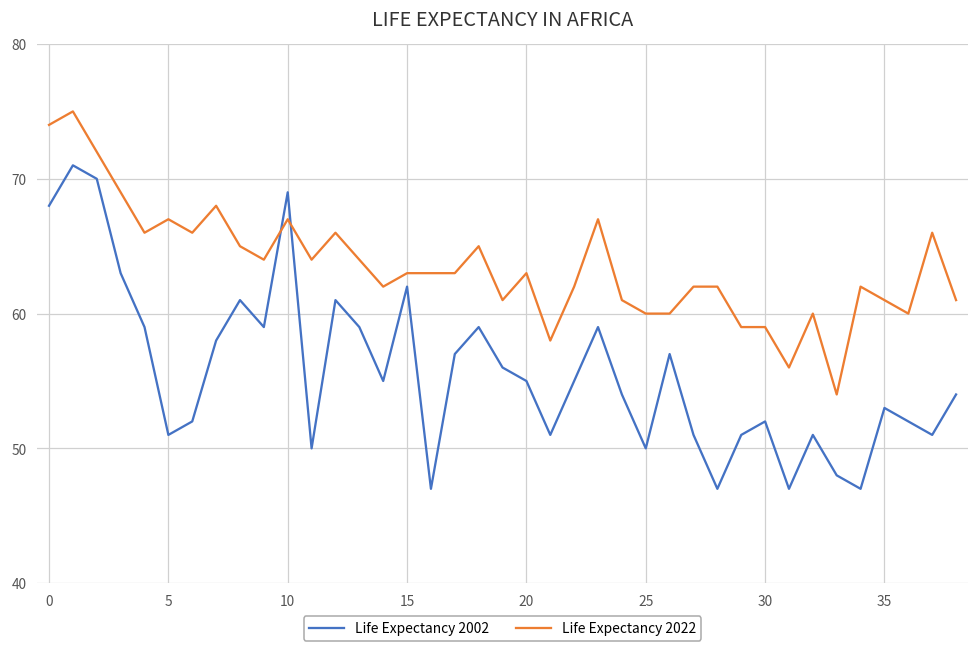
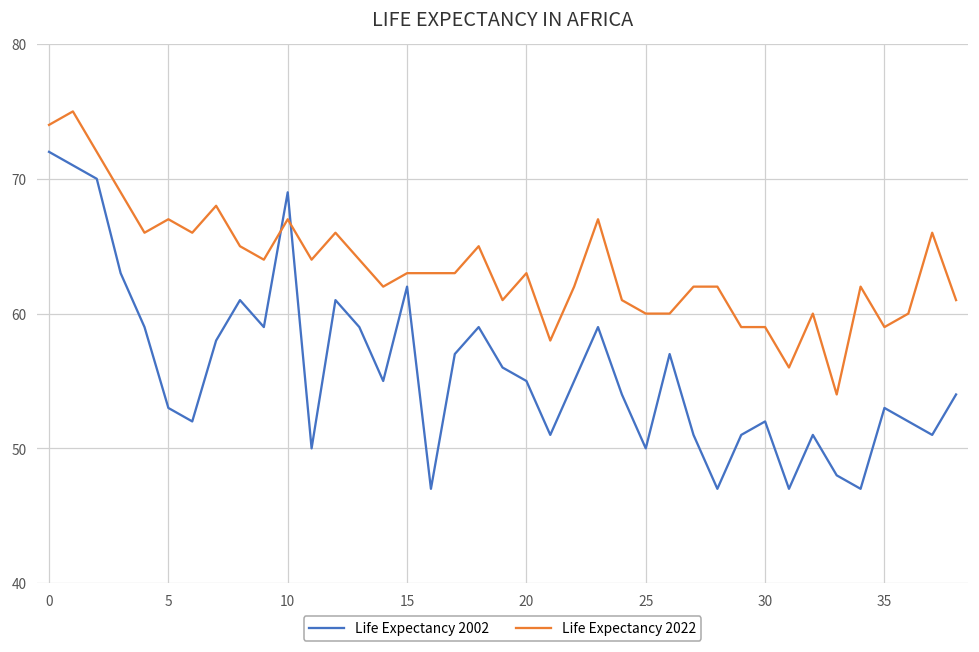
  {
    "Life Expectancy 2002": {
-     "0": 68,
-     "5": 51,
+     "0": 72,
+     "5": 53,
      "10": 69,
      "15": 62,
      "20": 55,
      "25": 50,
      "30": 52,
      "35": 53
    },
    "Life Expectancy 2022": {
      "0": 74,
      "5": 67,
      "10": 67,
      "15": 63,
      "20": 63,
      "25": 60,
      "30": 59,
-     "35": 61
+     "35": 59
    }
  }
